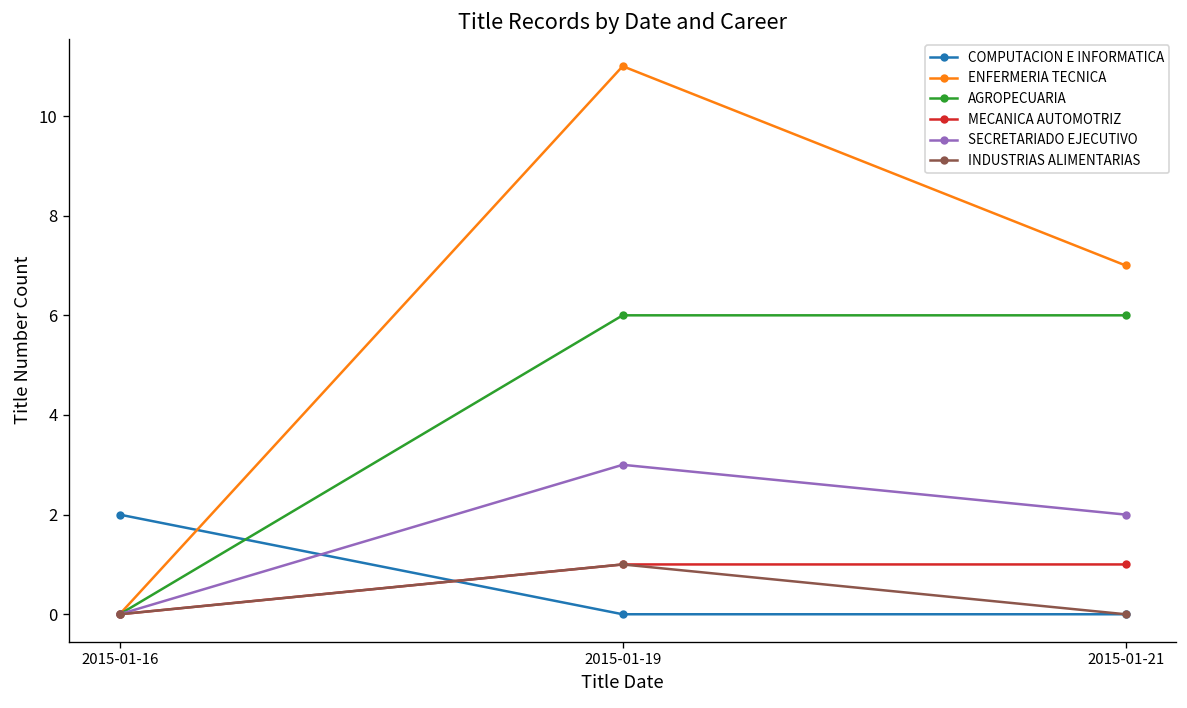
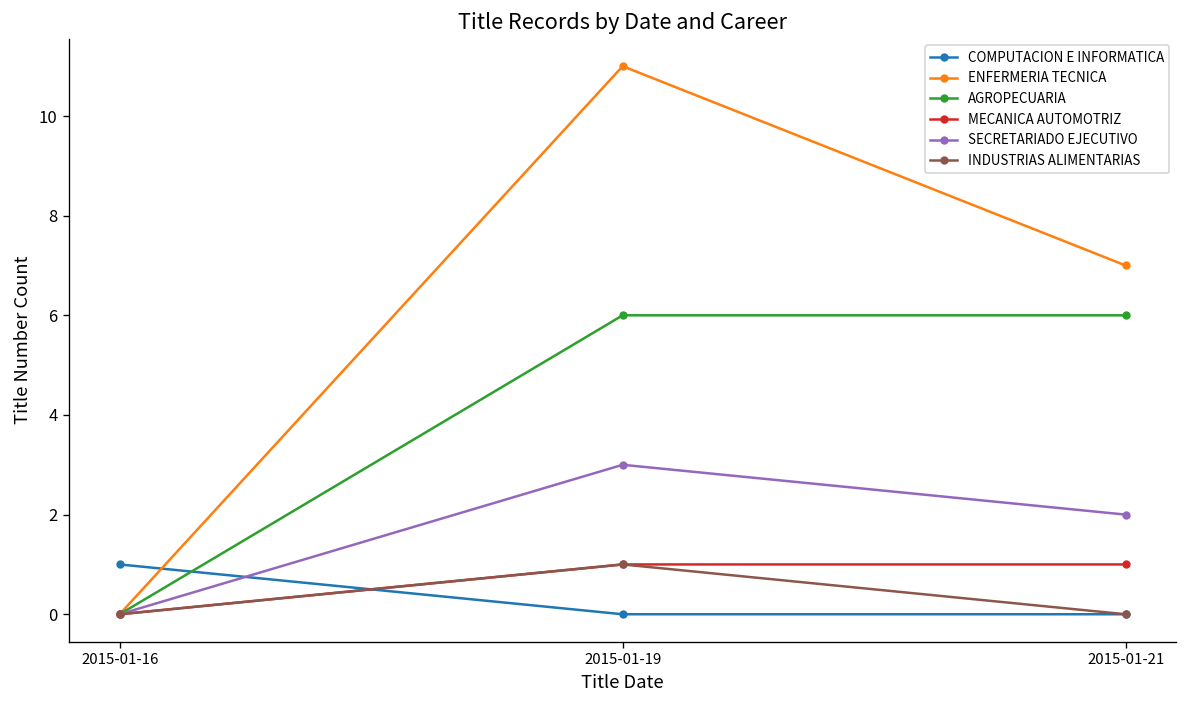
  {
    "COMPUTACION E INFORMATICA": {
-     "2015-01-16": 2,
+     "2015-01-16": 1,
      "2015-01-19": 0
    },
    "ENFERMERIA TECNICA": {
      "2015-01-19": 11,
      "2015-01-21": 7
    },
    "AGROPECUARIA": {
      "2015-01-19": 6,
      "2015-01-21": 6
    },
    "MECANICA AUTOMOTRIZ": {
      "2015-01-21": 1
    },
    "SECRETARIADO EJECUTIVO": {
      "2015-01-19": 3,
      "2015-01-21": 2
    }
  }
